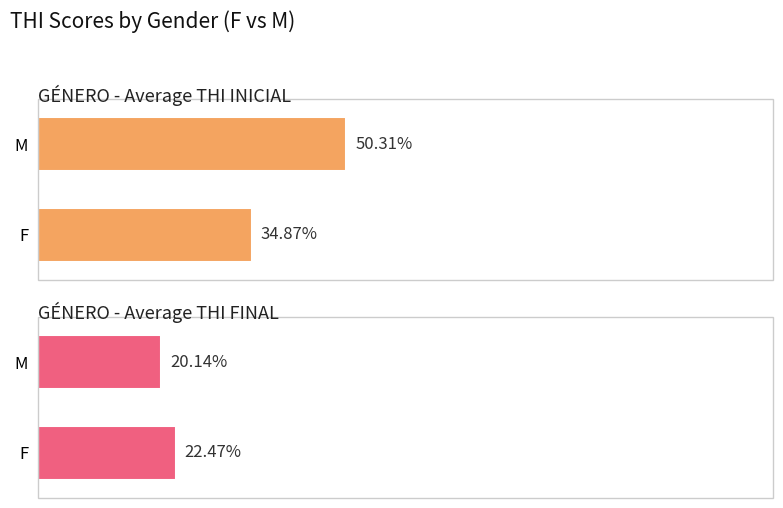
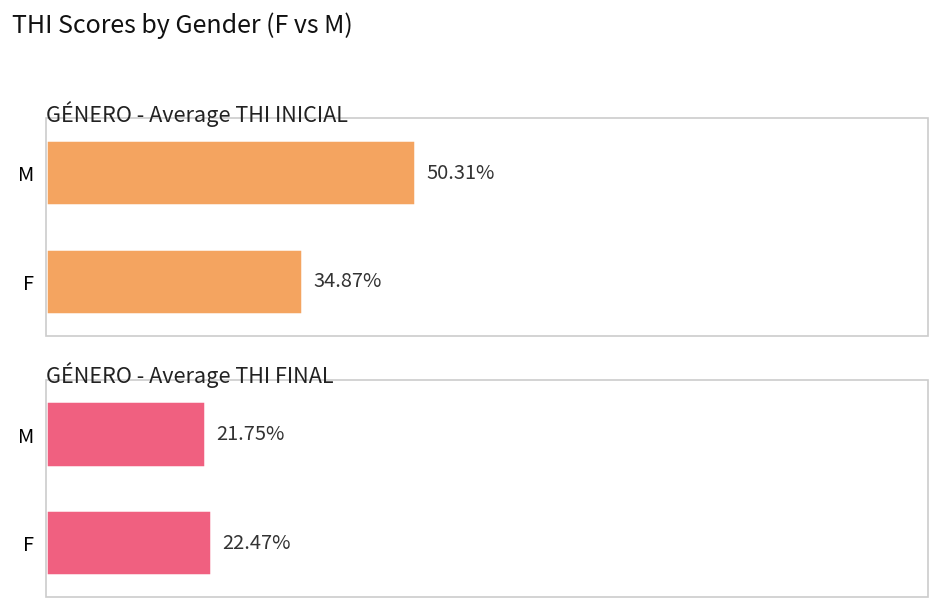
  {
    "GÉNERO - Average THI INICIAL": {
      "M": "50.31%",
      "F": "34.87%"
    },
    "GÉNERO - Average THI FINAL": {
-     "M": "20.14%",
+     "M": "21.75%",
      "F": "22.47%"
    }
  }
